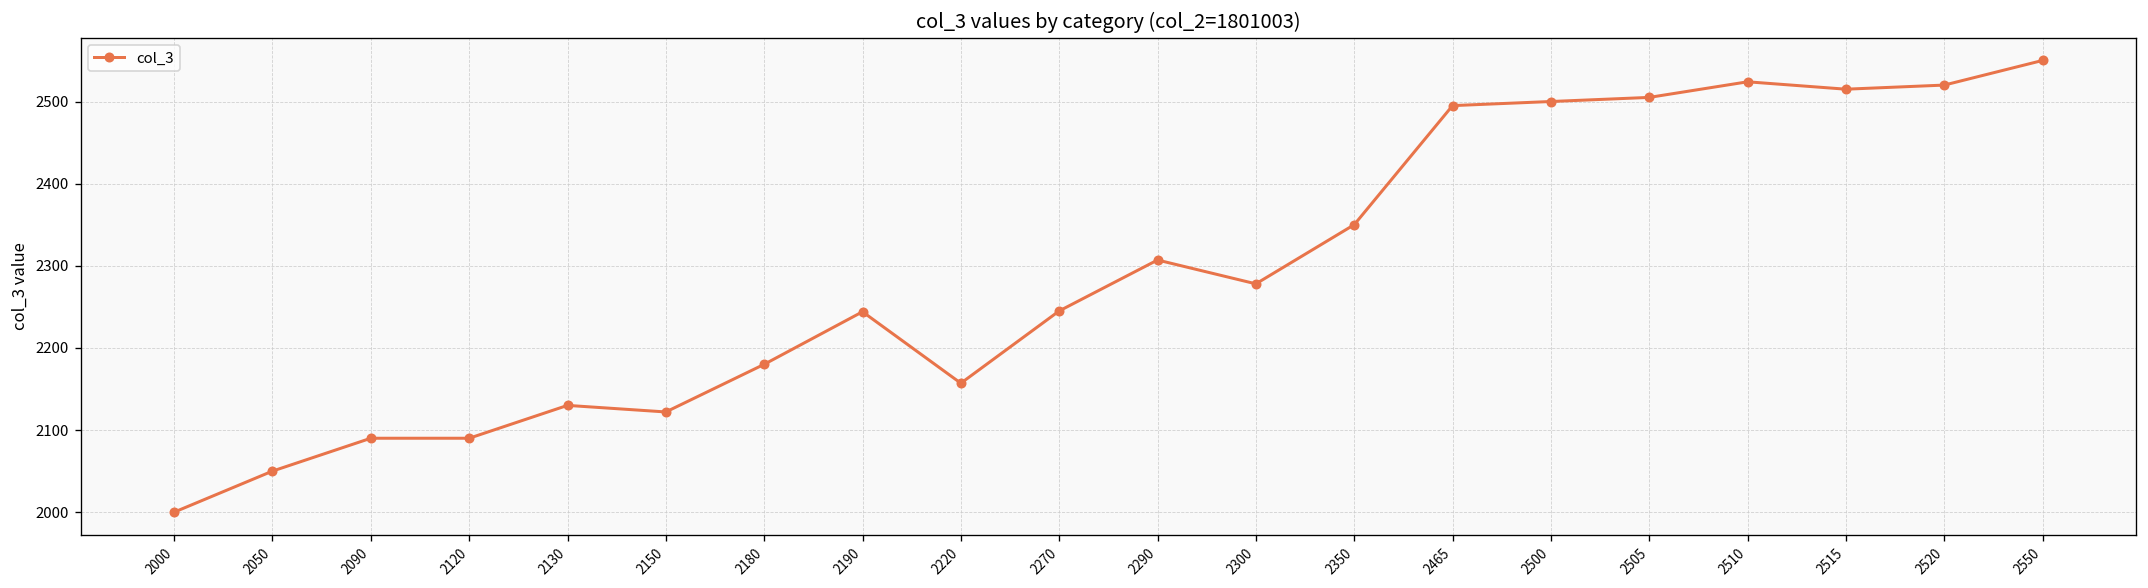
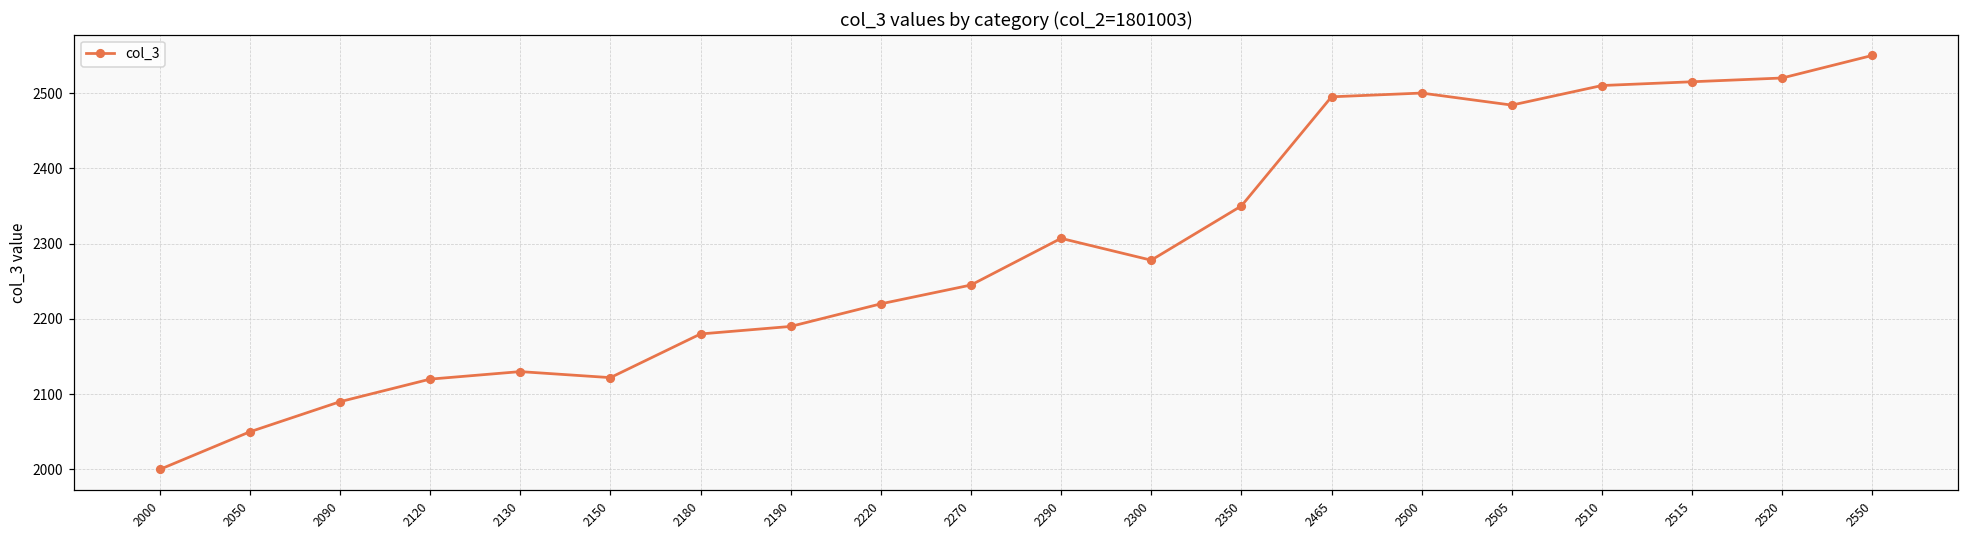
  {
    "2000": 2000,
    "2050": 2050,
    "2090": 2090,
-   "2120": 2090,
+   "2120": 2120,
    "2130": 2130,
    "2150": 2120,
    "2180": 2180,
-   "2190": 2240,
-   "2220": 2160,
+   "2190": 2190,
+   "2220": 2220,
    "2270": 2250,
    "2290": 2310,
    "2300": 2280,
    "2350": 2350,
    "2465": 2500,
    "2500": 2500,
-   "2505": 2510,
-   "2510": 2520,
+   "2505": 2480,
+   "2510": 2510,
    "2515": 2520,
    "2520": 2520,
    "2550": 2550
  }
